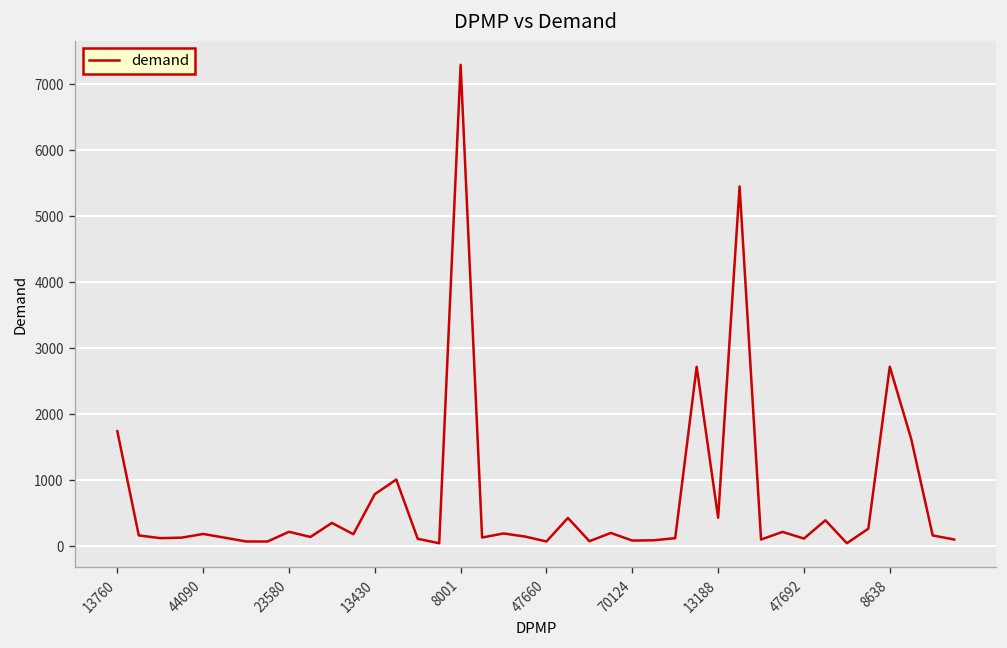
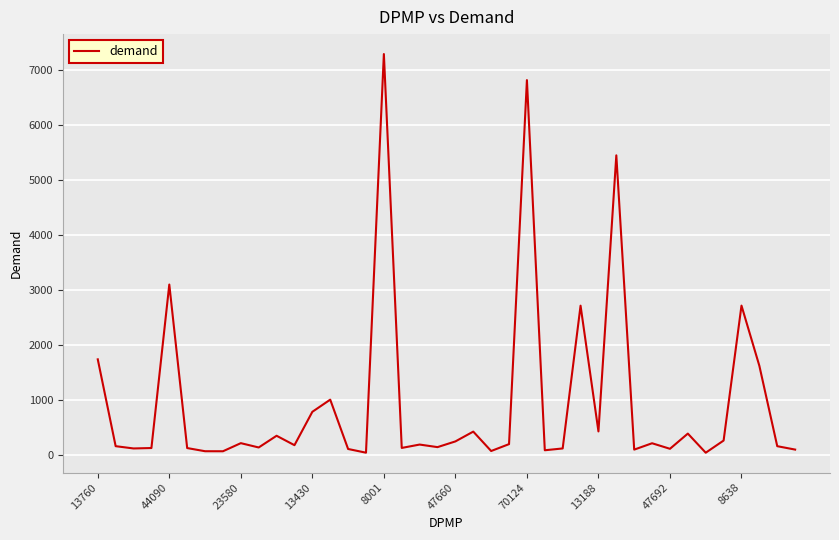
  {
    "13760": 1700,
-   "44090": 200,
+   "44090": 3100,
    "23580": 200,
    "13430": 800,
    "8001": 7300,
-   "47660": 100,
-   "70124": 100,
+   "47660": 300,
+   "70124": 6800,
    "13188": 400,
    "47692": 100,
    "8638": 2700
  }
